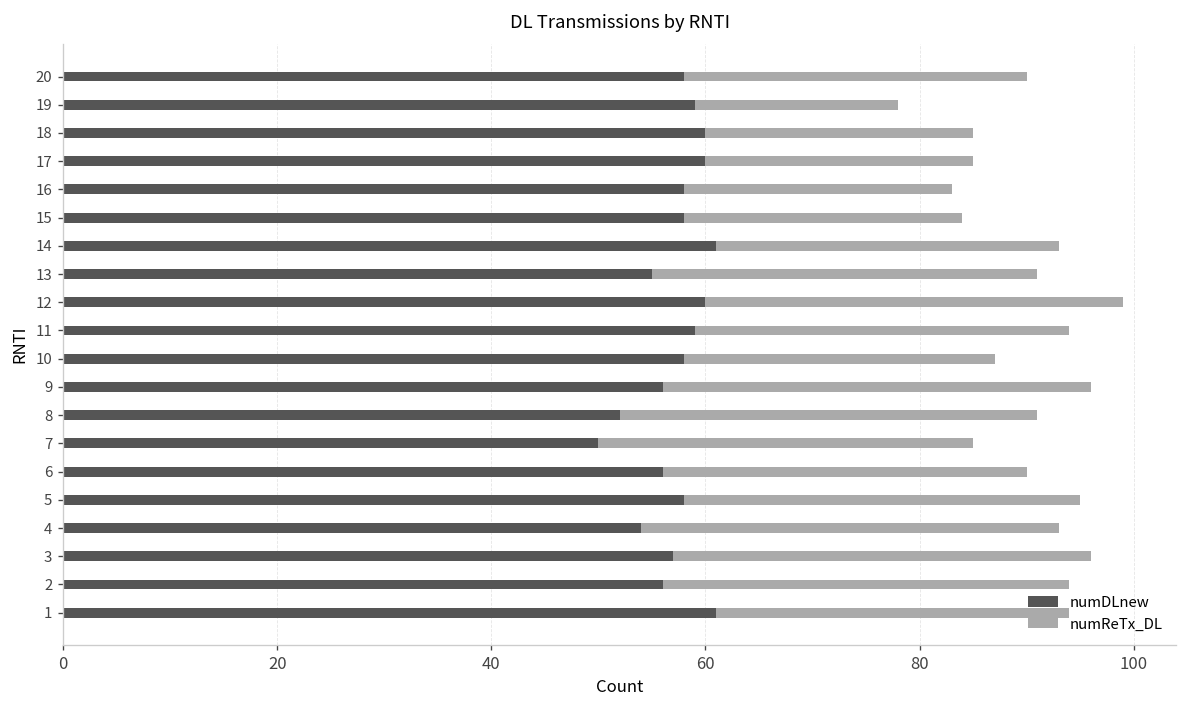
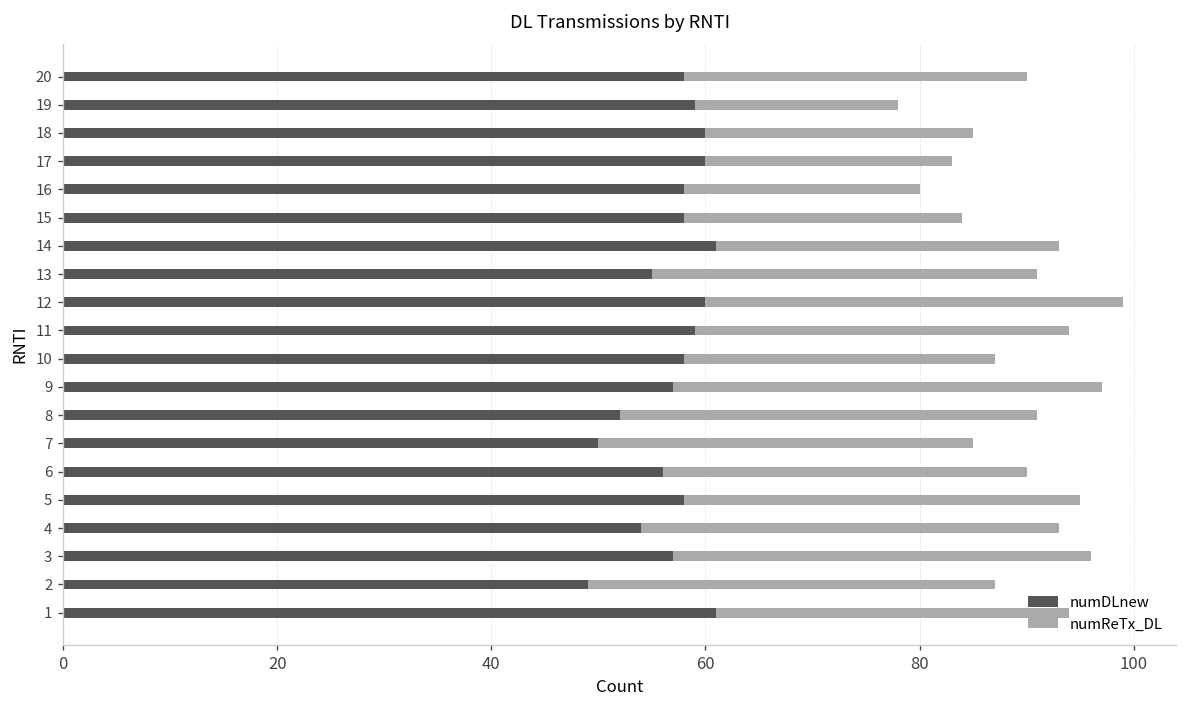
  {
    "numDLnew": {
      "20": 58,
      "19": 59,
      "18": 60,
      "17": 60,
      "16": 58,
      "15": 58,
      "14": 61,
      "13": 55,
      "12": 60,
      "11": 59,
      "10": 58,
-     "9": 56,
+     "9": 57,
      "8": 52,
      "7": 50,
      "6": 56,
      "5": 58,
      "4": 54,
      "3": 57,
-     "2": 56,
+     "2": 49,
      "1": 61
    },
    "numReTx_DL": {
      "20": 32,
      "19": 19,
      "18": 25,
-     "17": 25,
-     "16": 25,
+     "17": 23,
+     "16": 22,
      "15": 26,
      "14": 32,
      "13": 36,
      "12": 39,
      "11": 35,
      "10": 29,
      "9": 40,
      "8": 39,
      "7": 35,
      "6": 34,
      "5": 37,
      "4": 39,
      "3": 39,
      "2": 38,
      "1": 33
    }
  }
